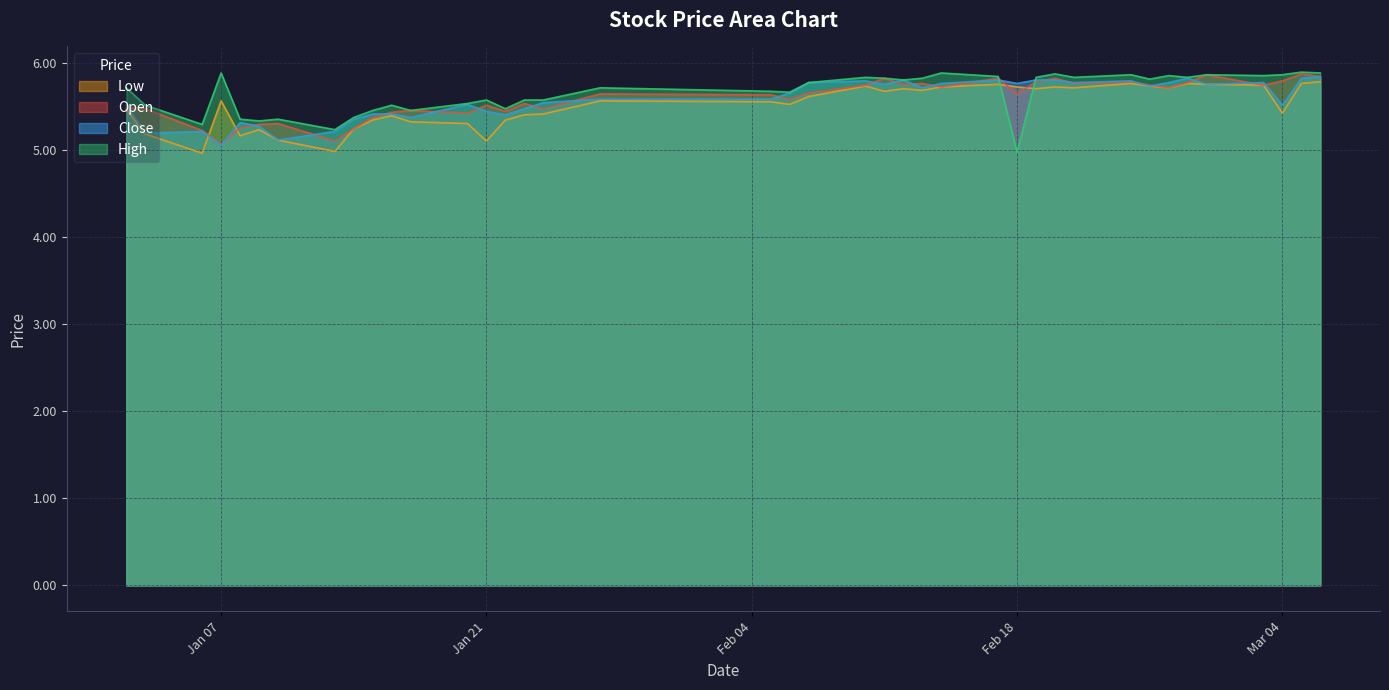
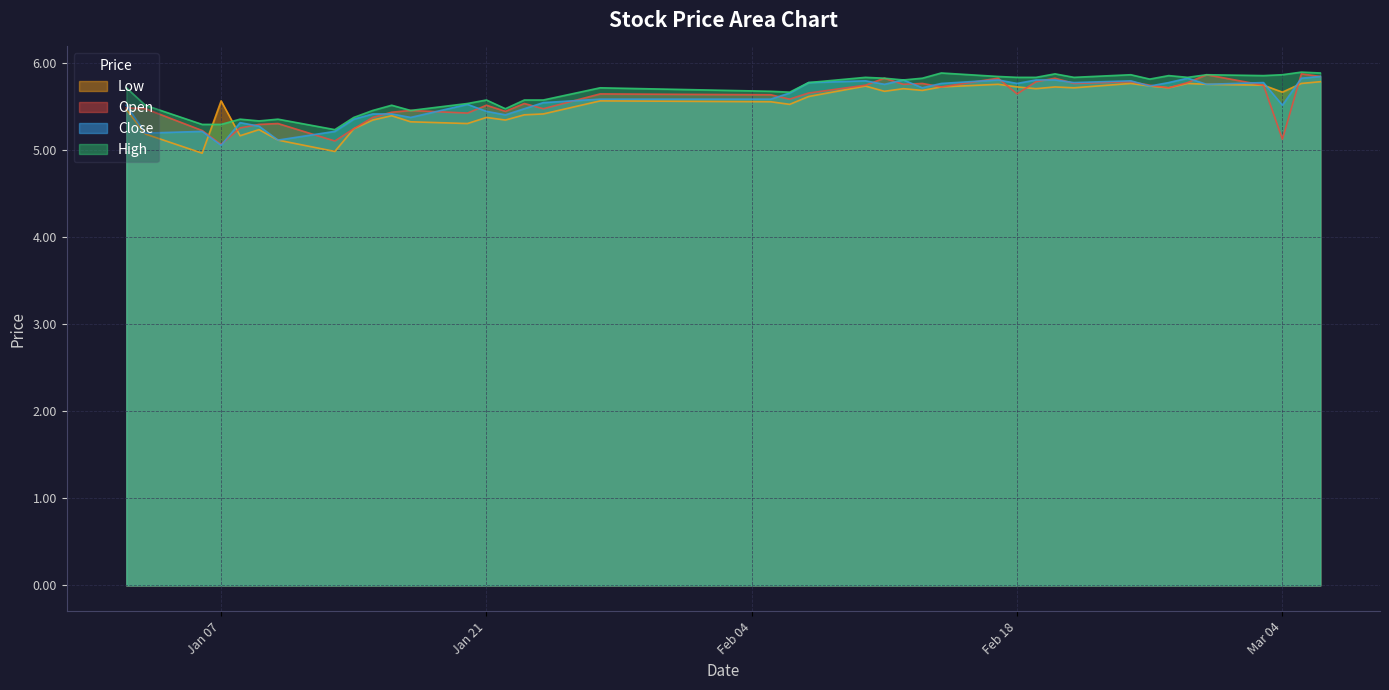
  {
    "Low": {
      "Jan 07": 5.6,
-     "Jan 21": 5.1,
+     "Jan 21": 5.4,
      "Feb 18": 5.7,
-     "Mar 04": 5.4
+     "Mar 04": 5.7
    },
    "Open": {
      "Jan 21": 5.5,
      "Feb 18": 5.6,
-     "Mar 04": 5.8
+     "Mar 04": 5.1
    },
    "Close": {
      "Jan 21": 5.4,
      "Feb 18": 5.8,
      "Mar 04": 5.5
    },
    "High": {
-     "Jan 07": 5.9,
+     "Jan 07": 5.3,
      "Jan 21": 5.6,
-     "Feb 18": 5.0,
+     "Feb 18": 5.8,
      "Mar 04": 5.9
    }
  }
